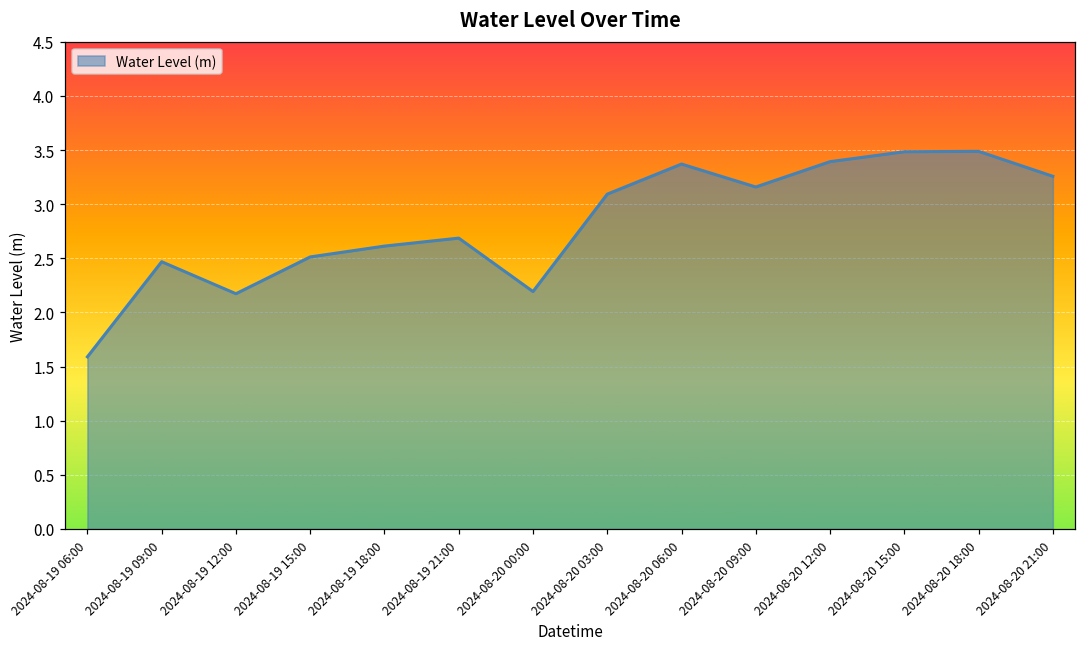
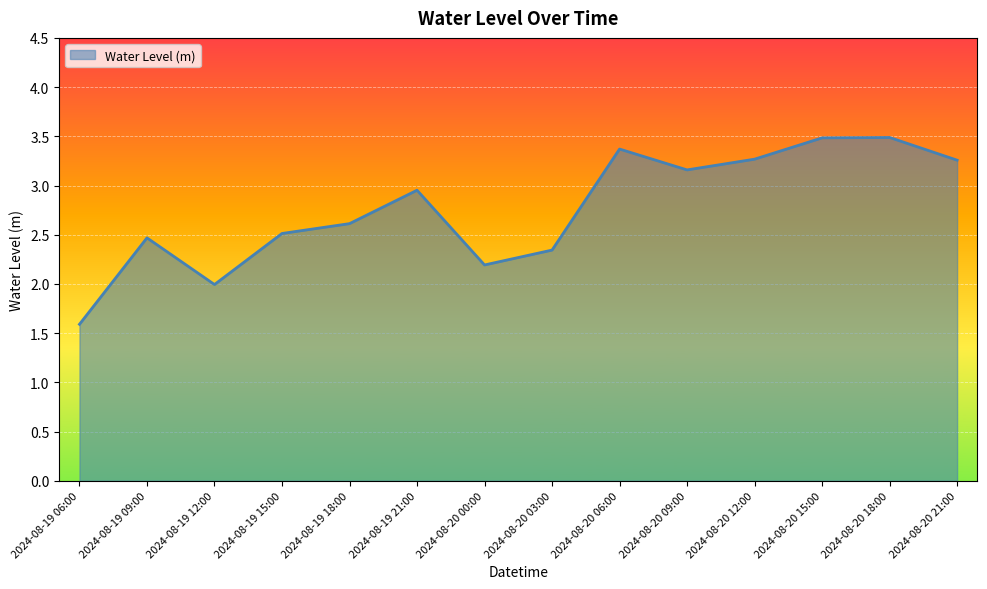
  {
    "2024-08-19 06:00": 1.6,
    "2024-08-19 09:00": 2.5,
-   "2024-08-19 12:00": 2.2,
+   "2024-08-19 12:00": 2.0,
    "2024-08-19 15:00": 2.5,
    "2024-08-19 18:00": 2.6,
-   "2024-08-19 21:00": 2.7,
+   "2024-08-19 21:00": 3.0,
    "2024-08-20 00:00": 2.2,
-   "2024-08-20 03:00": 3.1,
+   "2024-08-20 03:00": 2.3,
    "2024-08-20 06:00": 3.4,
    "2024-08-20 09:00": 3.2,
-   "2024-08-20 12:00": 3.4,
+   "2024-08-20 12:00": 3.3,
    "2024-08-20 15:00": 3.5,
    "2024-08-20 18:00": 3.5,
    "2024-08-20 21:00": 3.3
  }
